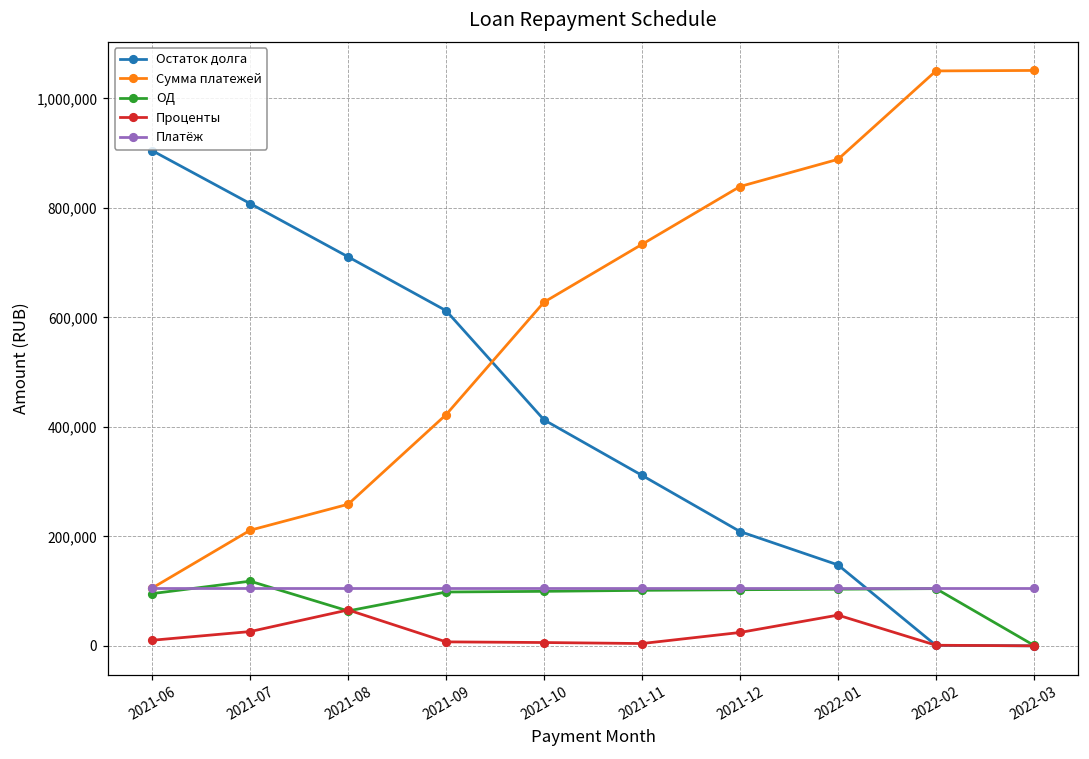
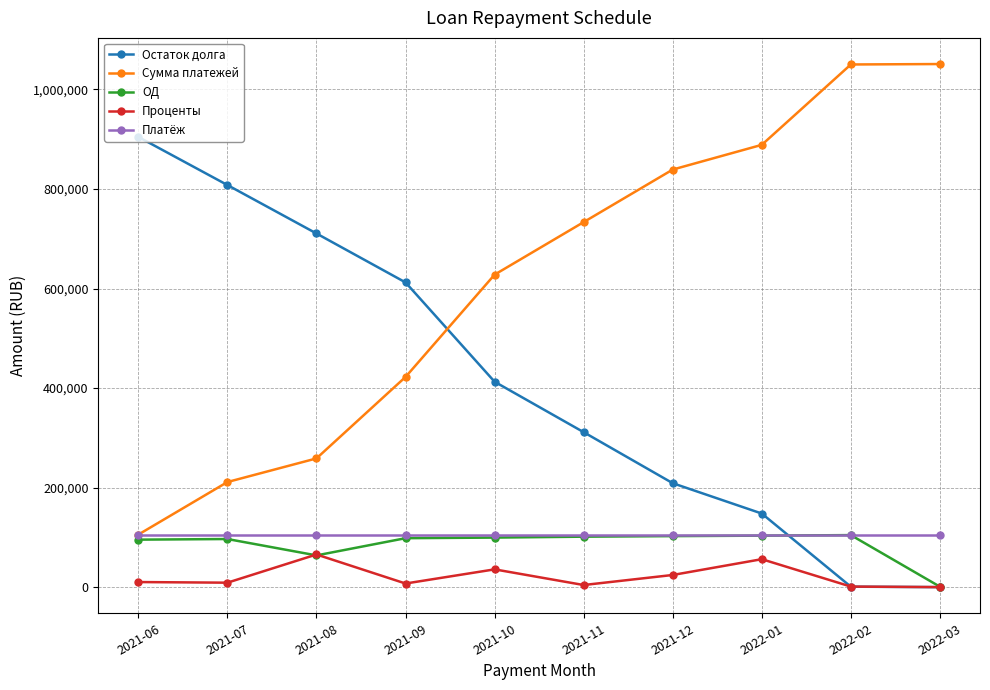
  {
    "Остаток долга": {
      "2021-07": "810,000",
      "2021-08": "710,000",
      "2021-09": "610,000",
      "2021-10": "410,000",
      "2021-11": "310,000",
      "2021-12": "210,000",
      "2022-01": "150,000"
    },
    "Сумма платежей": {
      "2021-07": "210,000",
      "2021-08": "260,000",
      "2021-09": "420,000",
      "2021-10": "630,000",
      "2021-11": "730,000",
      "2021-12": "840,000",
      "2022-01": "890,000",
      "2022-02": "1,050,000",
      "2022-03": "1,050,000"
    },
    "ОД": {
      "2021-06": "100,000",
-     "2021-07": "120,000",
+     "2021-07": "100,000",
      "2021-09": "100,000",
      "2021-10": "100,000"
    },
    "Проценты": {
      "2021-06": "10,000",
-     "2021-07": "30,000",
+     "2021-07": "10,000",
      "2021-09": "10,000",
-     "2021-10": "10,000",
+     "2021-10": "40,000",
      "2021-11": "0",
      "2021-12": "20,000",
      "2022-01": "60,000"
    },
    "Платёж": {
      "2021-07": "110,000",
      "2021-08": "110,000",
      "2021-09": "110,000",
      "2021-10": "110,000",
      "2022-03": "110,000"
    }
  }
